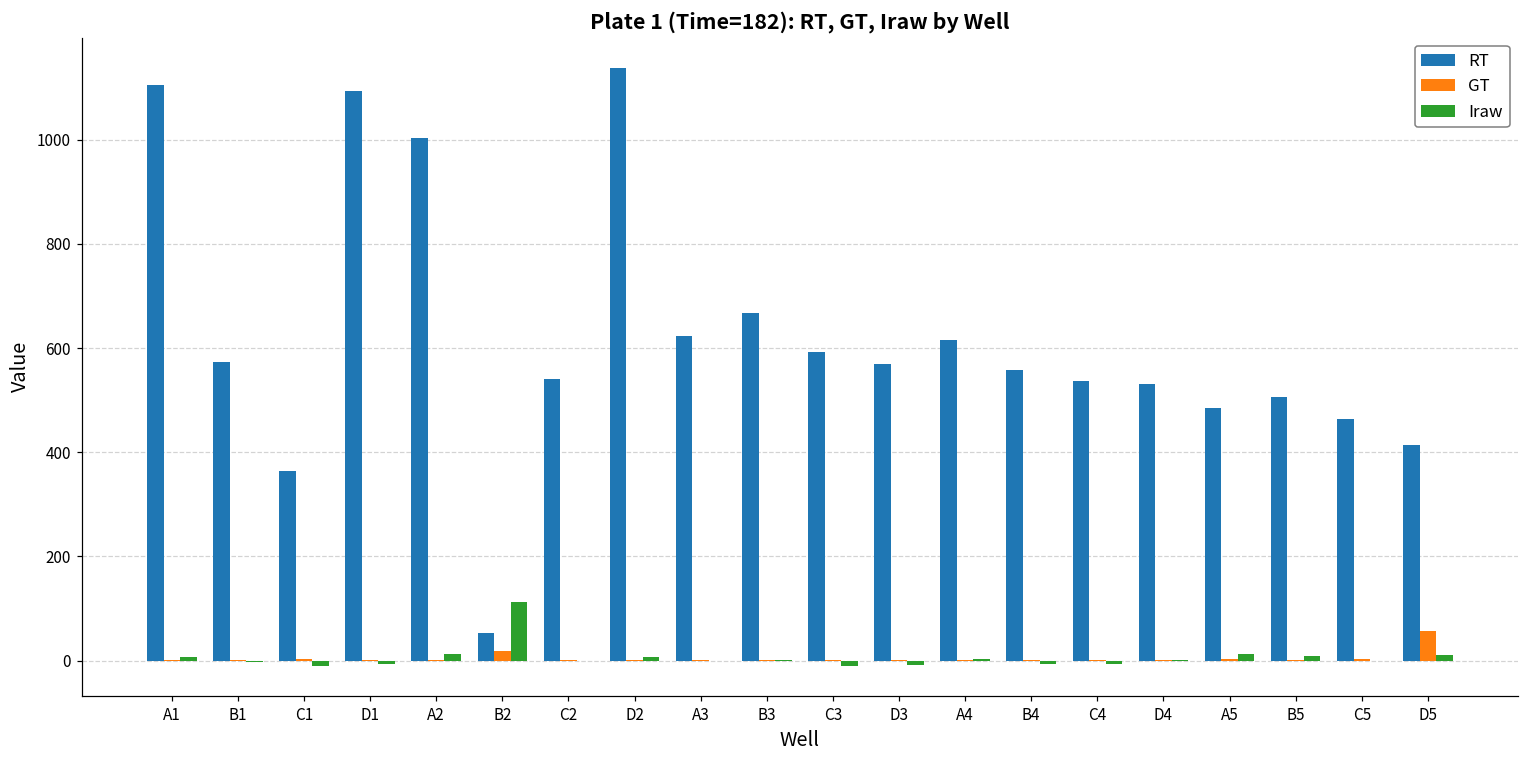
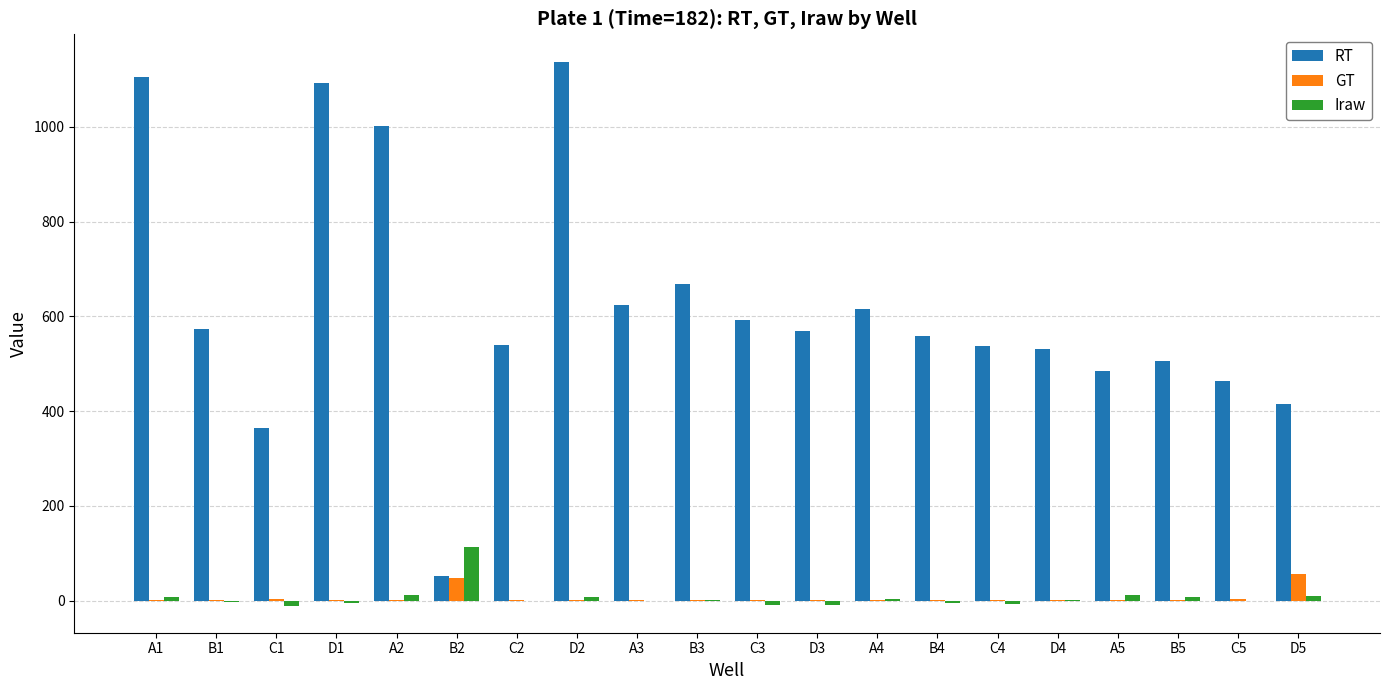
  {
    "RT": {
      "A1": 1110,
      "B1": 570,
      "C1": 360,
      "D1": 1090,
      "A2": 1000,
      "B2": 50,
      "C2": 540,
      "D2": 1140,
      "A3": 620,
      "B3": 670,
      "C3": 590,
      "D3": 570,
      "A4": 620,
      "B4": 560,
      "C4": 540,
      "D4": 530,
      "A5": 490,
      "B5": 510,
      "C5": 460,
      "D5": 410
    },
    "GT": {
-     "B2": 20,
+     "B2": 50,
      "D5": 60
    },
    "Iraw": {
      "A1": 10,
      "C1": -10,
      "D1": -10,
      "A2": 10,
      "B2": 110,
      "D2": 10,
      "C3": -10,
      "D3": -10,
      "B4": -10,
      "C4": -10,
      "A5": 10,
      "B5": 10,
      "D5": 10
    }
  }
